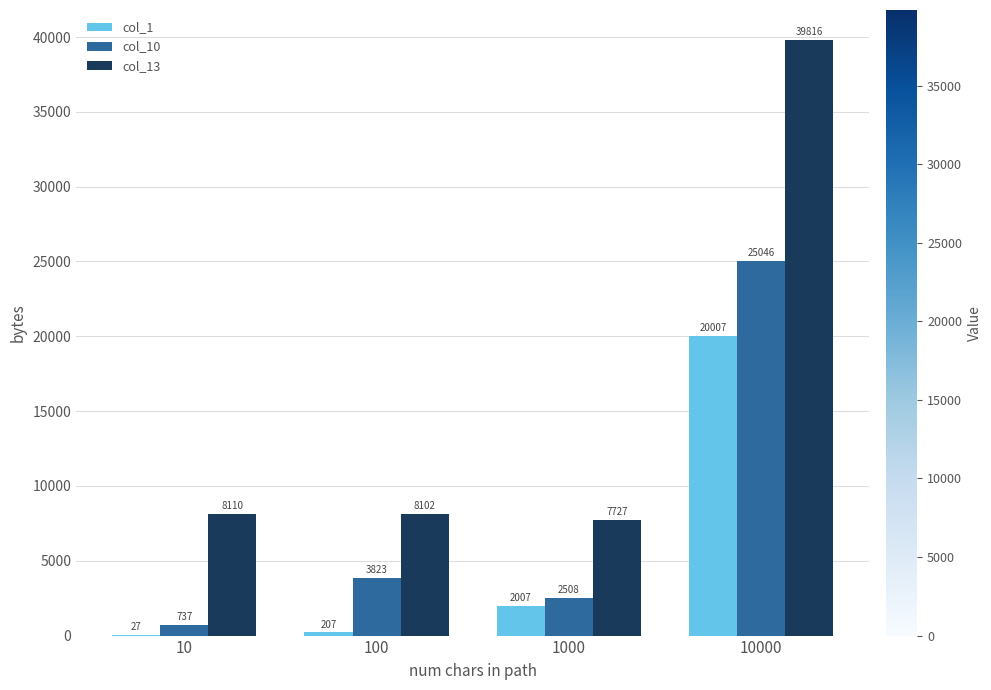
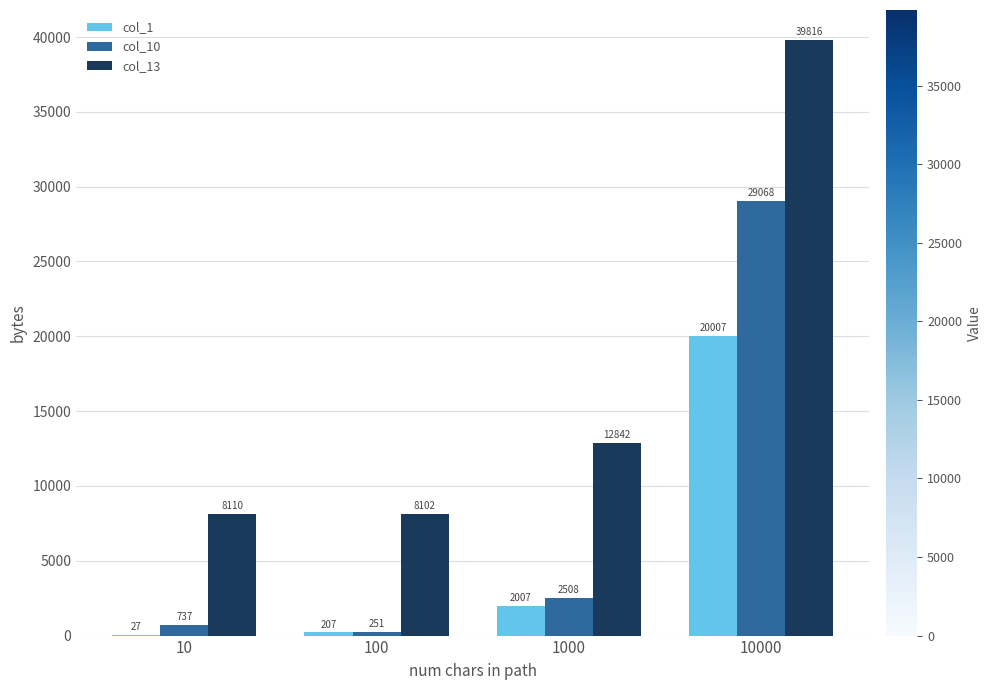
  {
    "col_1": {
      "10": 27,
      "100": 207,
      "1000": 2007,
      "10000": 20007
    },
    "col_10": {
      "10": 737,
-     "100": 3823,
+     "100": 251,
      "1000": 2508,
-     "10000": 25046
+     "10000": 29068
    },
    "col_13": {
      "10": 8110,
      "100": 8102,
-     "1000": 7727,
+     "1000": 12842,
      "10000": 39816
    }
  }
